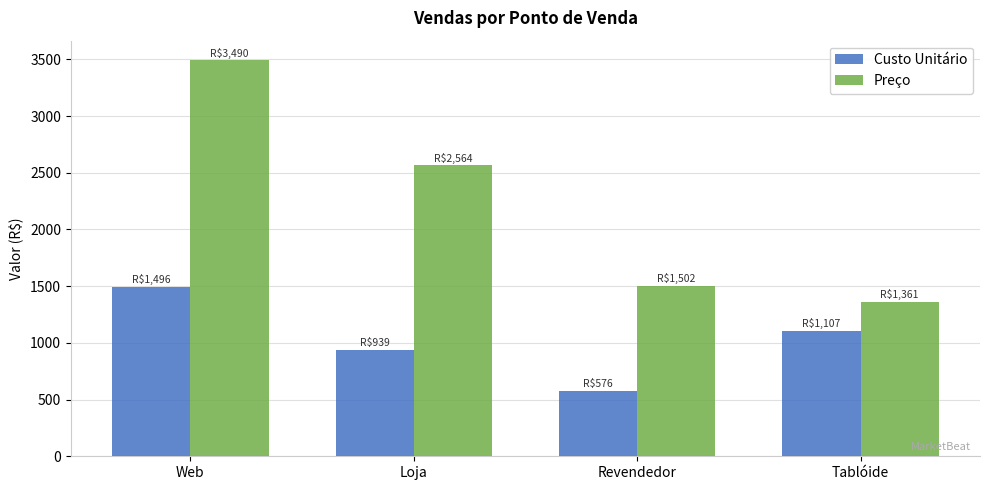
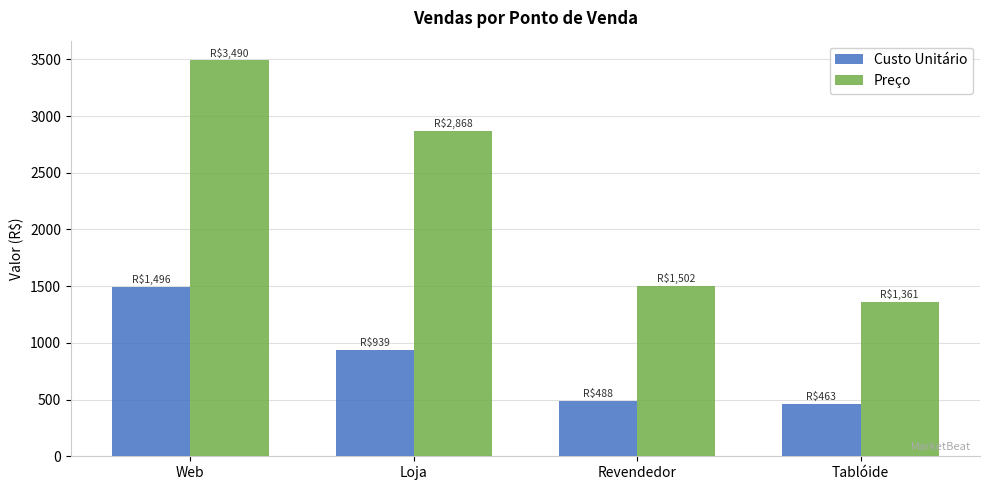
  {
    "Custo Unitário": {
      "Web": "$1,496",
      "Loja": "$939",
-     "Revendedor": "$576",
-     "Tablóide": "$1,107"
+     "Revendedor": "$488",
+     "Tablóide": "$463"
    },
    "Preço": {
      "Web": "$3,490",
-     "Loja": "$2,564",
+     "Loja": "$2,868",
      "Revendedor": "$1,502",
      "Tablóide": "$1,361"
    }
  }
